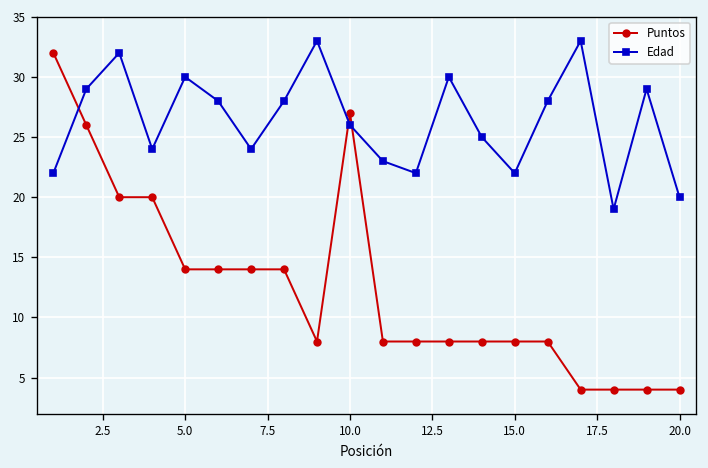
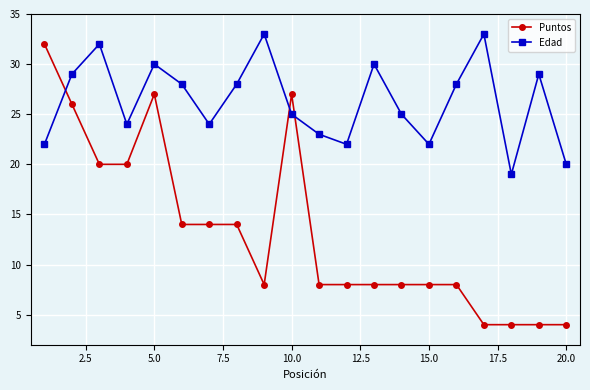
  {
    "Puntos": {
-     "5.0": 14,
+     "5.0": 27,
      "10.0": 27,
      "15.0": 8,
      "20.0": 4
    },
    "Edad": {
      "5.0": 30,
-     "10.0": 26,
+     "10.0": 25,
      "15.0": 22,
      "20.0": 20
    }
  }
